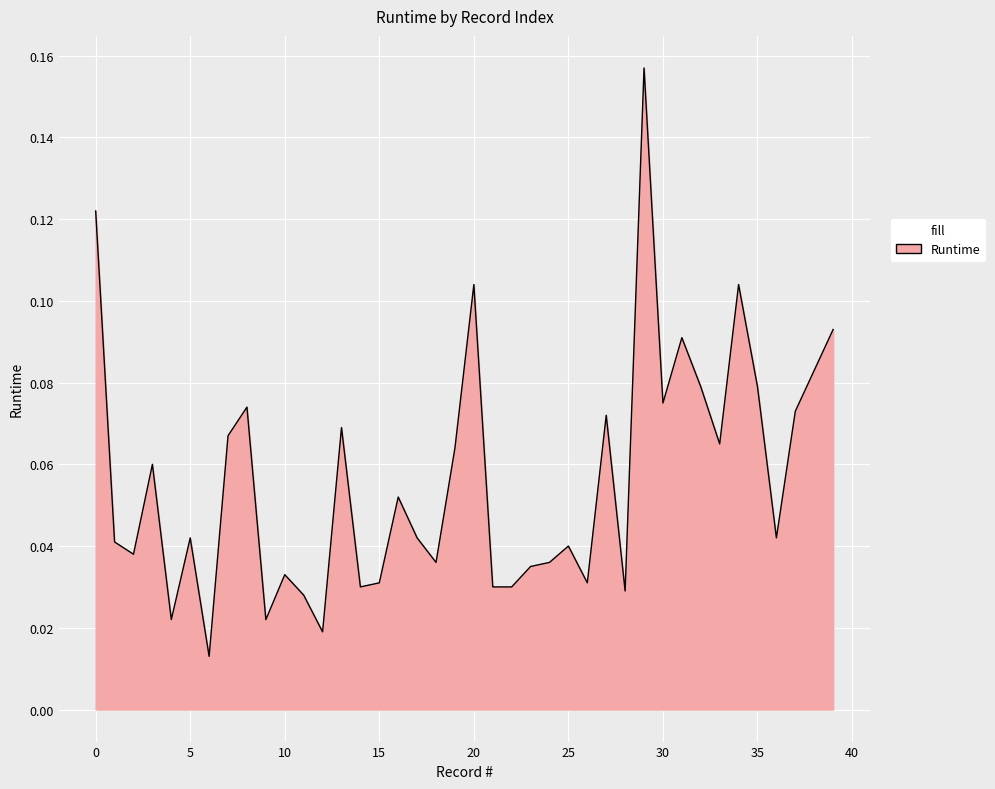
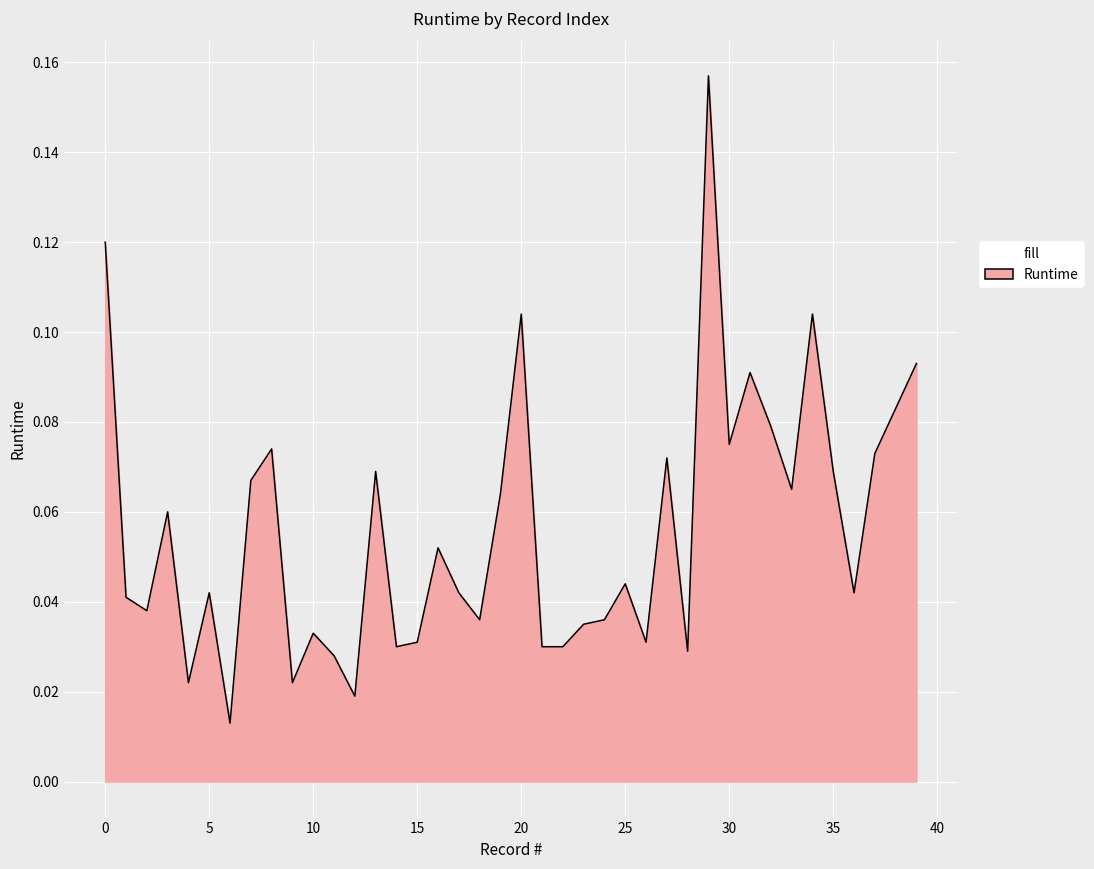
  {
-   "0": 0.122,
+   "0": 0.120,
    "5": 0.042,
    "10": 0.033,
    "15": 0.031,
    "20": 0.104,
-   "25": 0.040,
+   "25": 0.044,
    "30": 0.075,
-   "35": 0.079
+   "35": 0.069
  }
